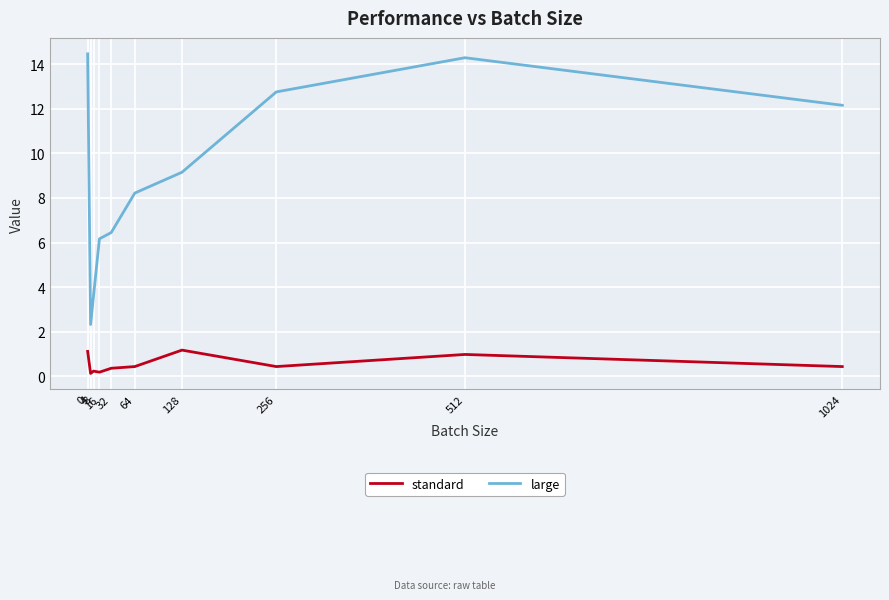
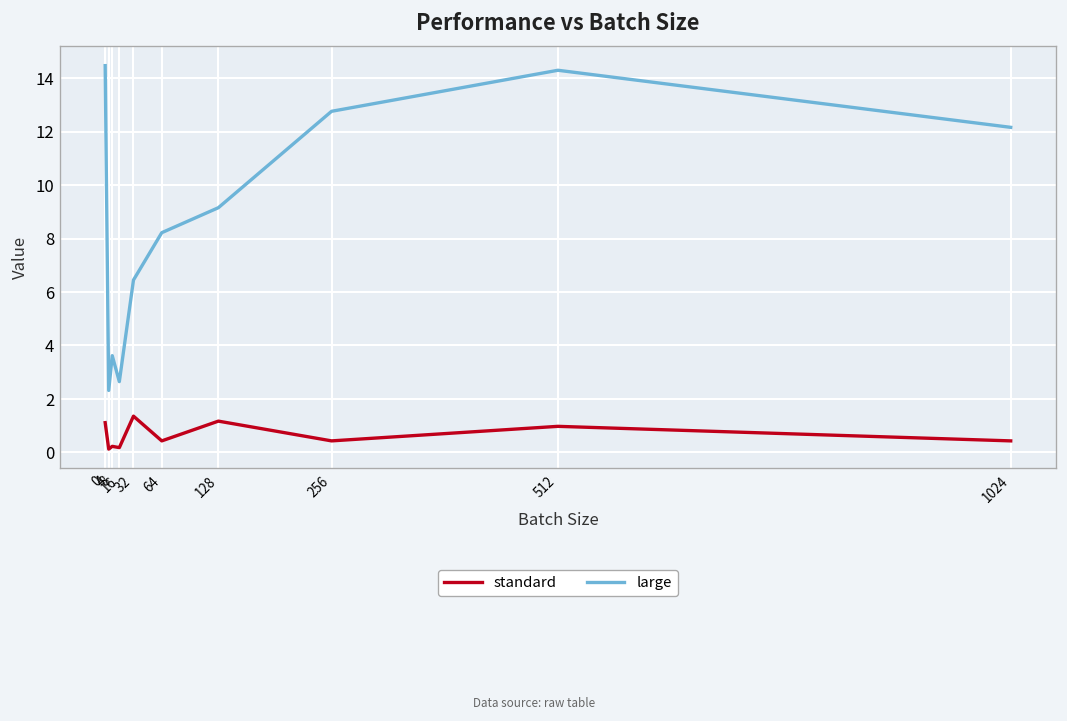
  {
    "standard": {
      "0": 1.1,
      "4": 0.1,
      "8": 0.2,
      "16": 0.2,
-     "32": 0.4,
+     "32": 1.4,
      "64": 0.4,
      "128": 1.2,
      "256": 0.4,
      "512": 1.0,
      "1024": 0.4
    },
    "large": {
      "0": 14.5,
      "4": 2.3,
      "8": 3.6,
-     "16": 6.2,
+     "16": 2.6,
      "32": 6.4,
      "64": 8.2,
      "128": 9.2,
      "256": 12.8,
      "512": 14.3,
      "1024": 12.2
    }
  }
